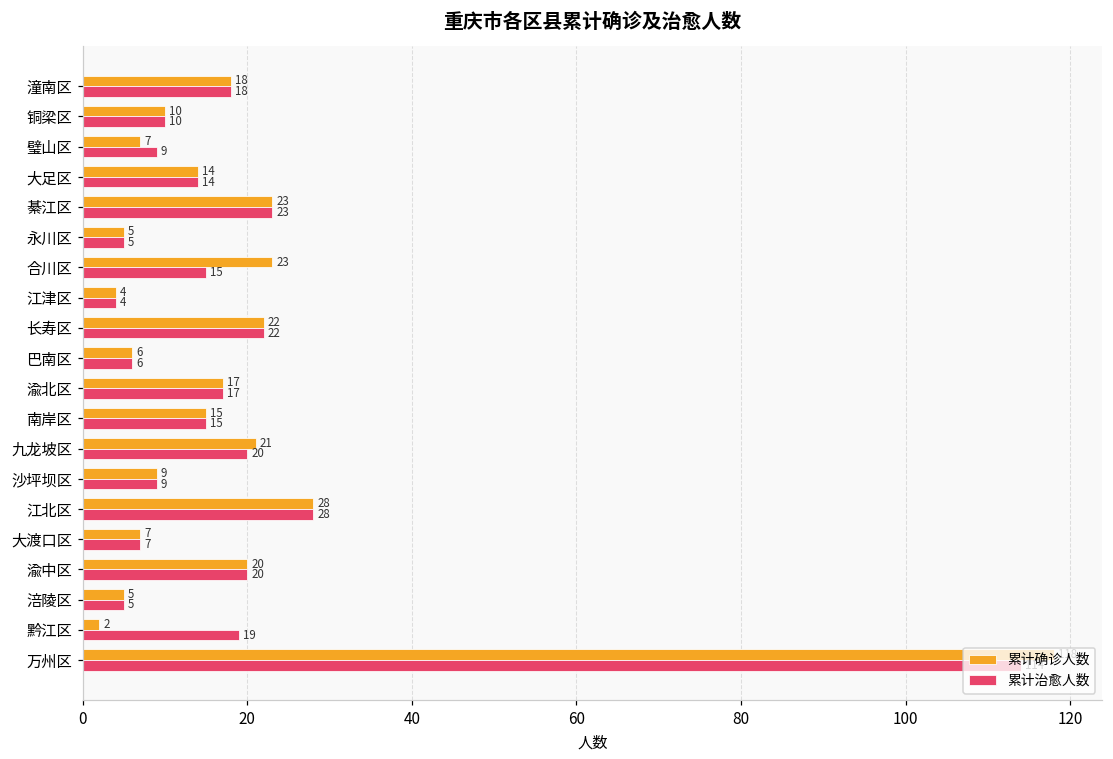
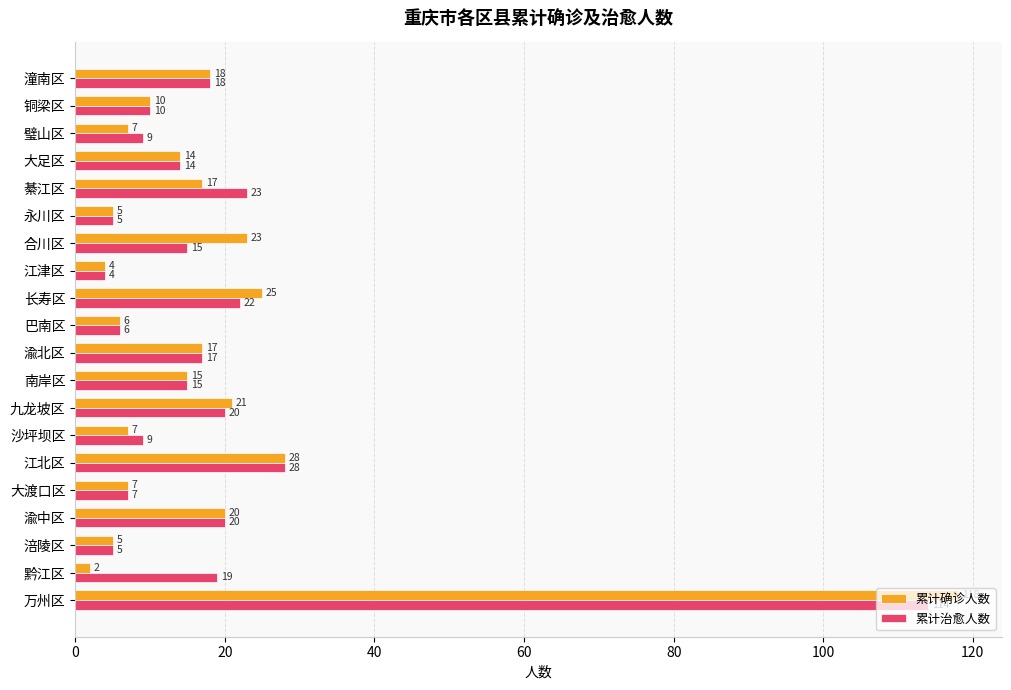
  {
    "累计确诊人数": {
      "潼南区": 18,
      "铜梁区": 10,
      "璧山区": 7,
      "大足区": 14,
-     "綦江区": 23,
+     "綦江区": 17,
      "永川区": 5,
      "合川区": 23,
      "江津区": 4,
-     "长寿区": 22,
+     "长寿区": 25,
      "巴南区": 6,
      "渝北区": 17,
      "南岸区": 15,
      "九龙坡区": 21,
-     "沙坪坝区": 9,
+     "沙坪坝区": 7,
      "江北区": 28,
      "大渡口区": 7,
      "渝中区": 20,
      "涪陵区": 5,
      "黔江区": 2
    },
    "累计治愈人数": {
      "潼南区": 18,
      "铜梁区": 10,
      "璧山区": 9,
      "大足区": 14,
      "綦江区": 23,
      "永川区": 5,
      "合川区": 15,
      "江津区": 4,
      "长寿区": 22,
      "巴南区": 6,
      "渝北区": 17,
      "南岸区": 15,
      "九龙坡区": 20,
      "沙坪坝区": 9,
      "江北区": 28,
      "大渡口区": 7,
      "渝中区": 20,
      "涪陵区": 5,
      "黔江区": 19
    }
  }
